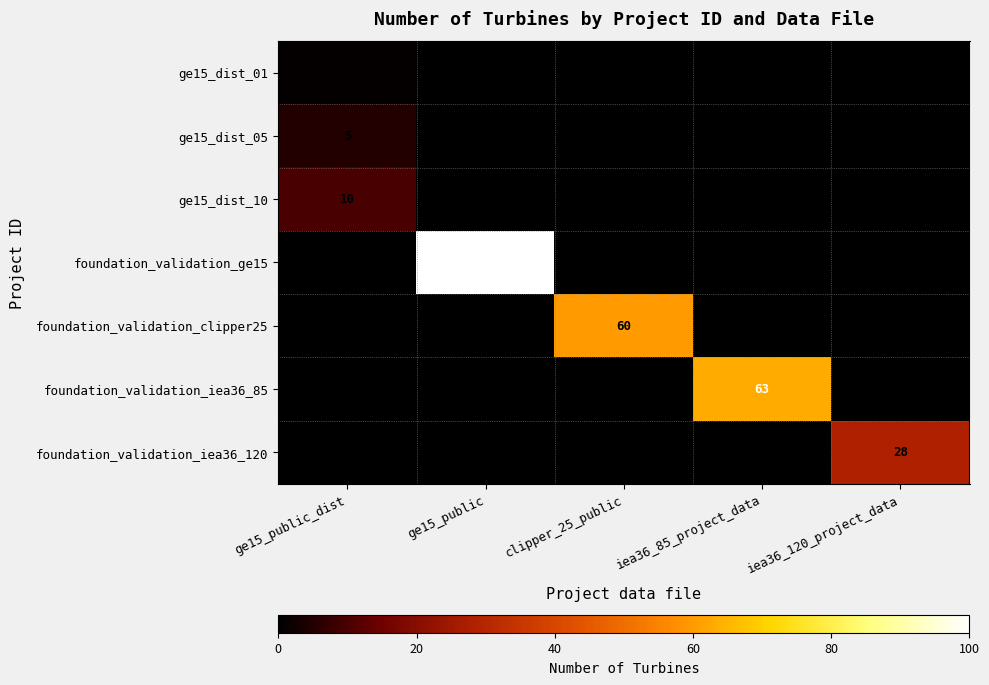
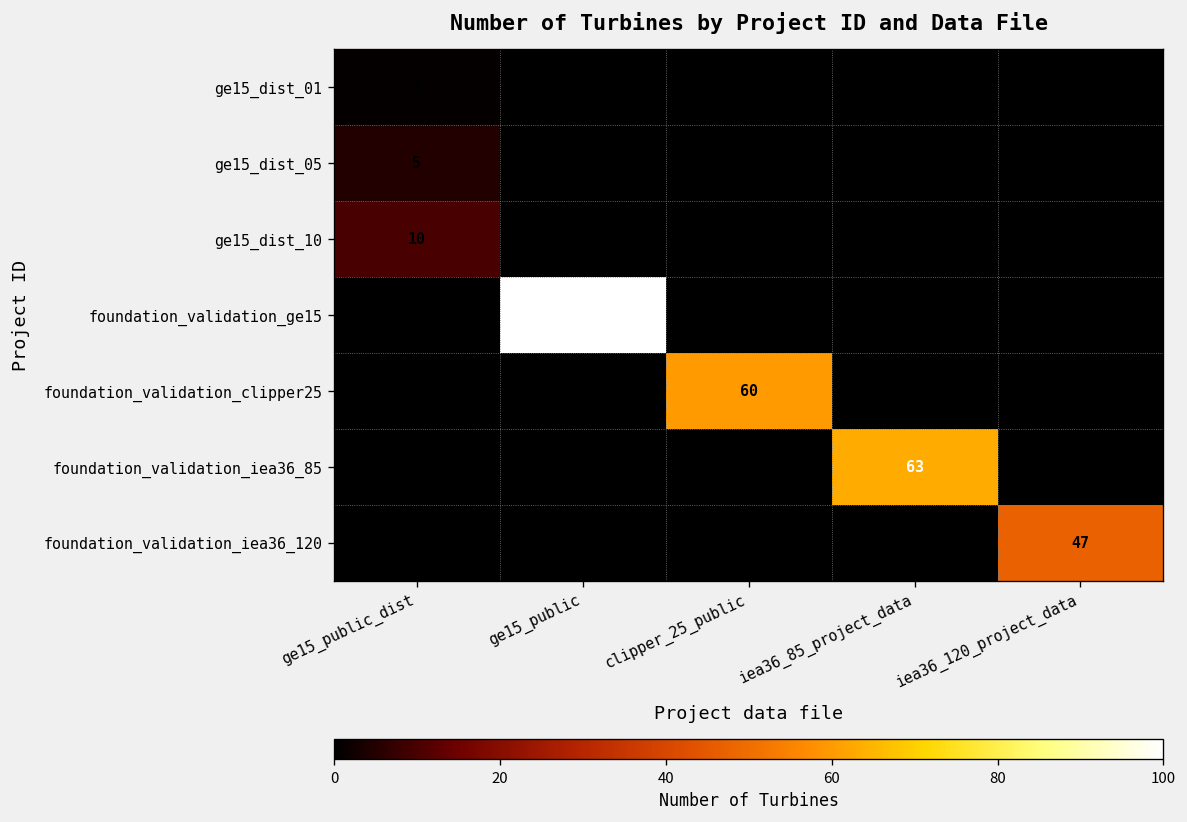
  {
    "ge15_dist_10": {
      "ge15_public_dist": 10
    },
    "foundation_validation_clipper25": {
      "clipper_25_public": 60
    },
    "foundation_validation_iea36_85": {
      "iea36_85_project_data": 63
    },
    "foundation_validation_iea36_120": {
-     "iea36_120_project_data": 28
+     "iea36_120_project_data": 47
    }
  }
